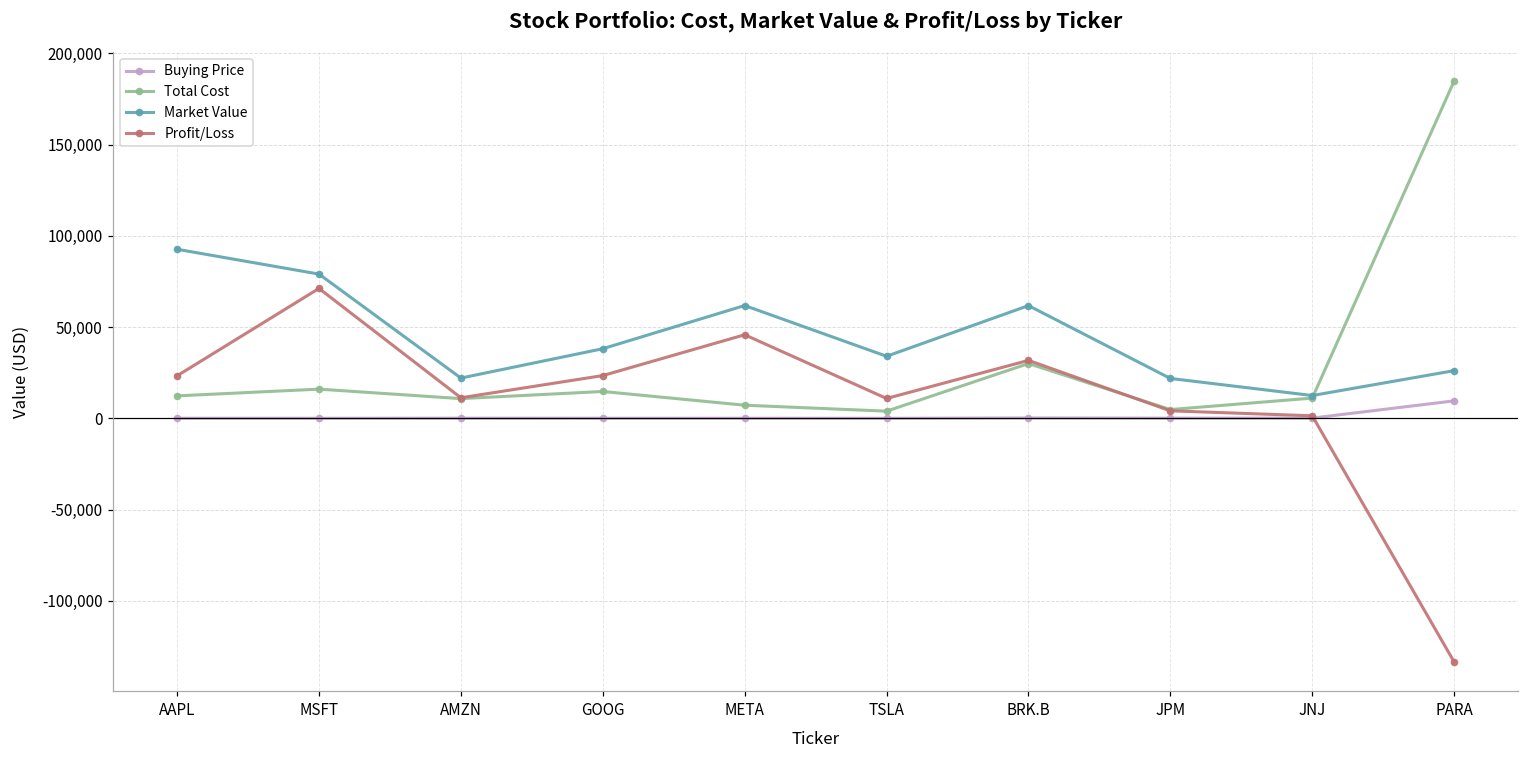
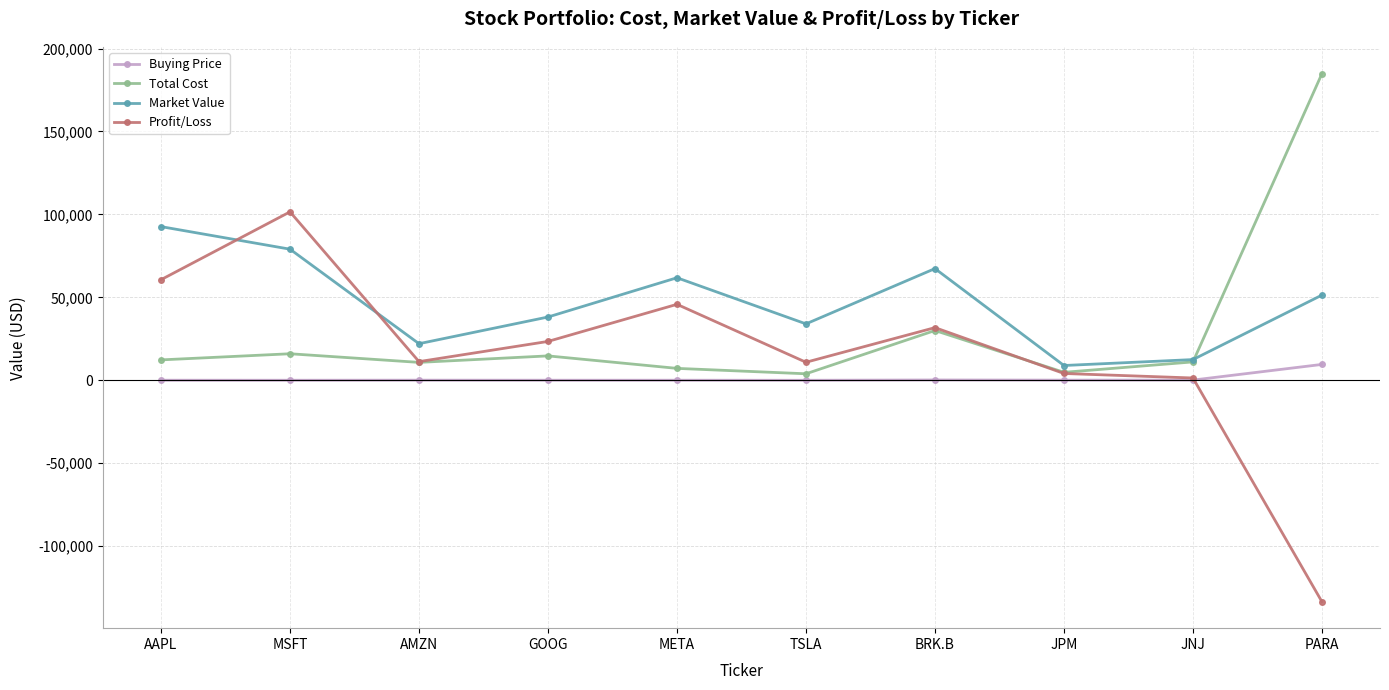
  {
    "Buying Price": {
      "AAPL": "0",
      "MSFT": "0",
      "AMZN": "0",
      "GOOG": "0",
      "META": "0",
      "TSLA": "0",
      "BRK.B": "0",
      "JPM": "0",
      "PARA": "10,000"
    },
    "Total Cost": {
      "AAPL": "12,000",
      "MSFT": "16,000",
      "GOOG": "15,000",
      "META": "7,000",
      "TSLA": "4,000",
      "BRK.B": "30,000",
      "PARA": "185,000"
    },
    "Market Value": {
      "AAPL": "93,000",
      "MSFT": "79,000",
      "AMZN": "22,000",
      "GOOG": "38,000",
      "META": "62,000",
      "TSLA": "34,000",
-     "BRK.B": "62,000",
-     "JPM": "22,000",
-     "PARA": "26,000"
+     "BRK.B": "67,000",
+     "JPM": "9,000",
+     "PARA": "51,000"
    },
    "Profit/Loss": {
-     "AAPL": "23,000",
-     "MSFT": "71,000",
+     "AAPL": "61,000",
+     "MSFT": "102,000",
      "GOOG": "23,000",
      "META": "46,000",
      "TSLA": "11,000",
      "BRK.B": "32,000",
      "PARA": "-133,000"
    }
  }
